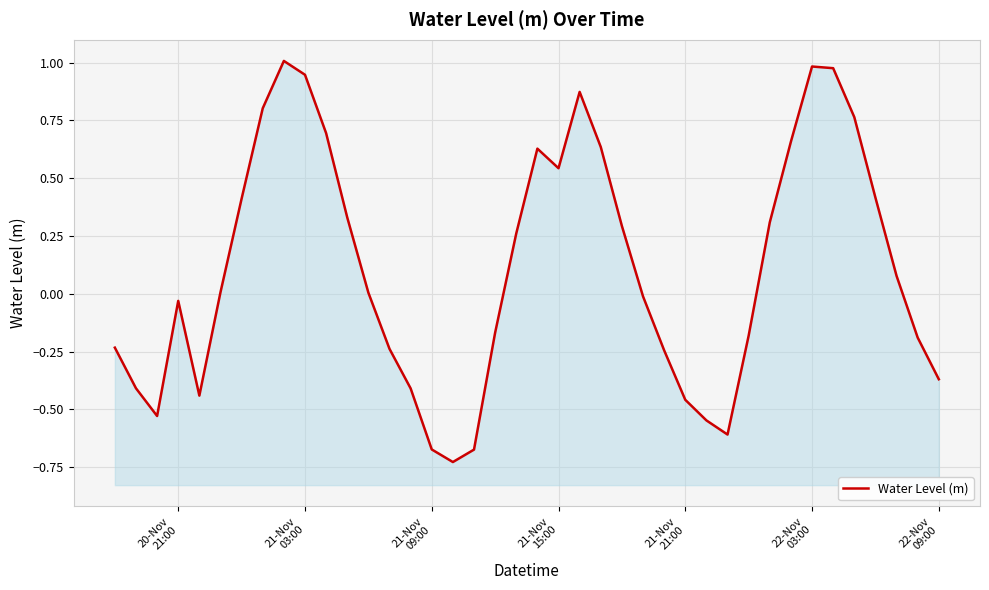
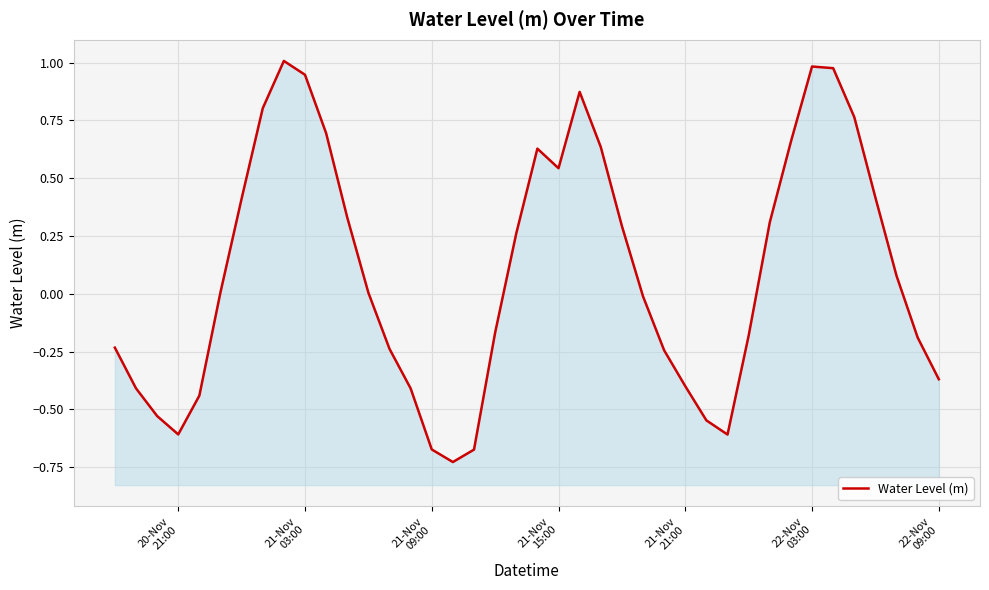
  {
-   "20-Nov 21:00": -0.03,
+   "20-Nov 21:00": -0.61,
    "21-Nov 03:00": 0.95,
    "21-Nov 09:00": -0.67,
    "21-Nov 15:00": 0.54,
-   "21-Nov 21:00": -0.46,
+   "21-Nov 21:00": -0.40,
    "22-Nov 03:00": 0.98,
    "22-Nov 09:00": -0.37
  }
